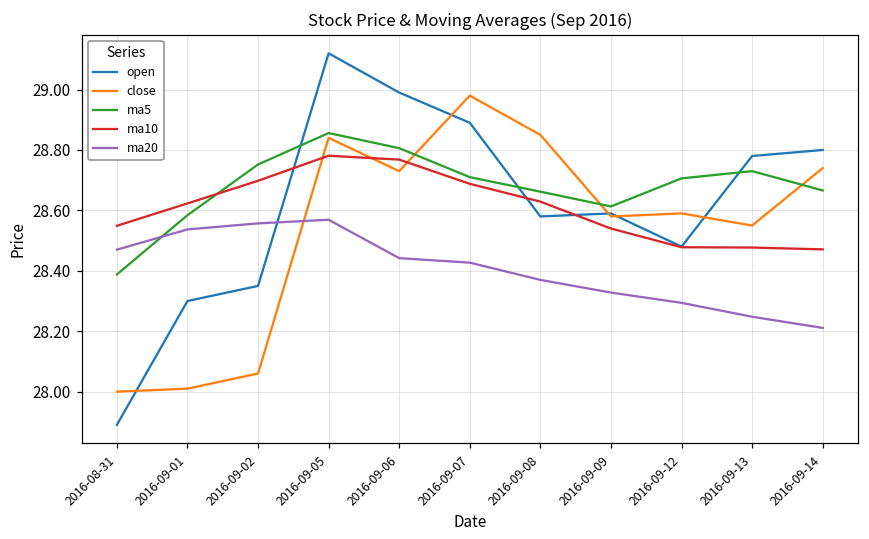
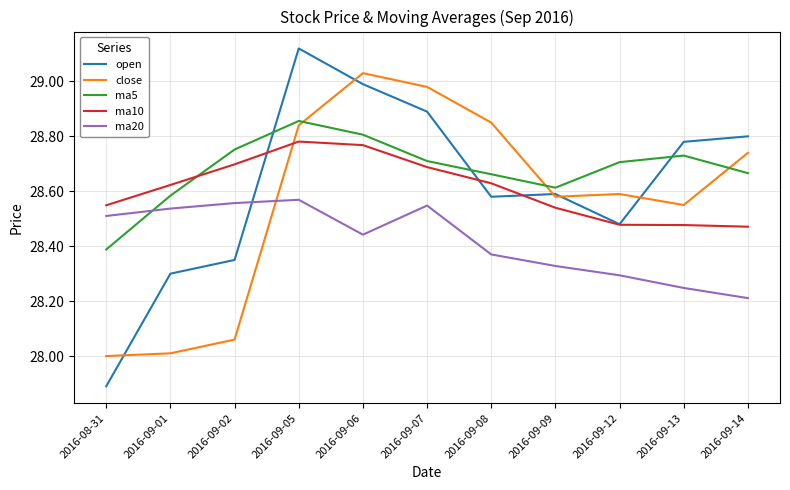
  {
    "open": {
      "2016-08-31": 27.89,
      "2016-09-01": 28.30,
      "2016-09-02": 28.35,
      "2016-09-05": 29.12,
      "2016-09-06": 28.99,
      "2016-09-07": 28.89,
      "2016-09-08": 28.58,
      "2016-09-09": 28.59,
      "2016-09-13": 28.78,
      "2016-09-14": 28.80
    },
    "close": {
      "2016-08-31": 28.00,
      "2016-09-01": 28.01,
      "2016-09-02": 28.06,
      "2016-09-05": 28.84,
-     "2016-09-06": 28.73,
+     "2016-09-06": 29.03,
      "2016-09-07": 28.98,
      "2016-09-08": 28.85,
      "2016-09-09": 28.58,
      "2016-09-12": 28.59,
      "2016-09-13": 28.55,
      "2016-09-14": 28.74
    },
    "ma5": {
      "2016-08-31": 28.39,
      "2016-09-01": 28.58,
      "2016-09-02": 28.75,
      "2016-09-05": 28.86,
      "2016-09-06": 28.81,
      "2016-09-07": 28.71,
      "2016-09-08": 28.66,
      "2016-09-09": 28.61,
      "2016-09-12": 28.71,
      "2016-09-13": 28.73,
      "2016-09-14": 28.67
    },
    "ma10": {
      "2016-08-31": 28.55,
      "2016-09-01": 28.62,
      "2016-09-02": 28.70,
      "2016-09-05": 28.78,
      "2016-09-06": 28.77,
      "2016-09-07": 28.69,
      "2016-09-08": 28.63,
      "2016-09-09": 28.54,
      "2016-09-13": 28.48,
      "2016-09-14": 28.47
    },
    "ma20": {
-     "2016-08-31": 28.47,
+     "2016-08-31": 28.51,
      "2016-09-01": 28.54,
      "2016-09-02": 28.56,
      "2016-09-05": 28.57,
      "2016-09-06": 28.44,
-     "2016-09-07": 28.43,
+     "2016-09-07": 28.55,
      "2016-09-08": 28.37,
      "2016-09-09": 28.33,
      "2016-09-12": 28.29,
      "2016-09-13": 28.25,
      "2016-09-14": 28.21
    }
  }
